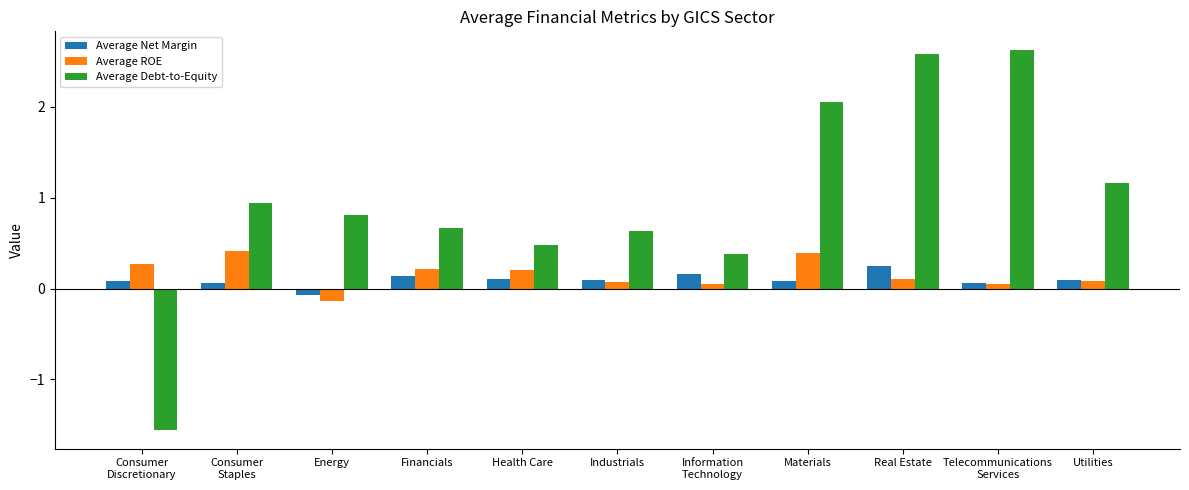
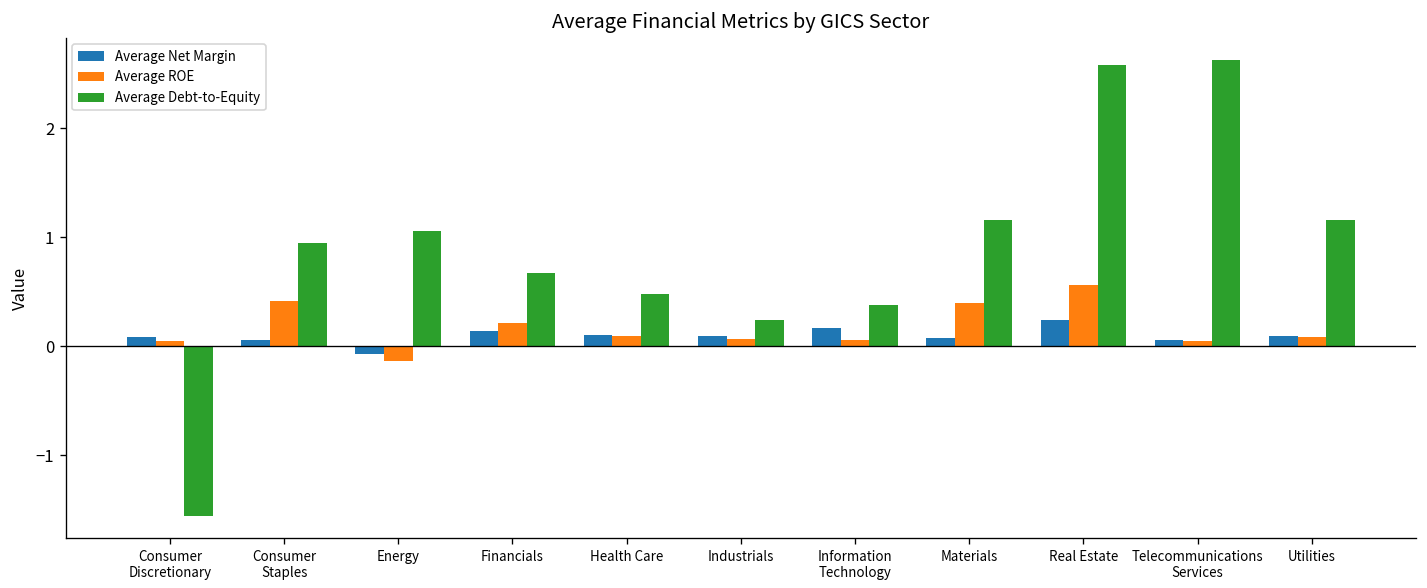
  {
    "Average Net Margin": {
      "Consumer Discretionary": 0.1,
      "Consumer Staples": 0.1,
      "Energy": -0.1,
      "Financials": 0.1,
      "Health Care": 0.1,
      "Industrials": 0.1,
      "Information Technology": 0.2,
      "Materials": 0.1,
      "Real Estate": 0.2,
      "Telecommunications Services": 0.1,
      "Utilities": 0.1
    },
    "Average ROE": {
-     "Consumer Discretionary": 0.3,
+     "Consumer Discretionary": 0.0,
      "Consumer Staples": 0.4,
      "Energy": -0.1,
      "Financials": 0.2,
-     "Health Care": 0.2,
+     "Health Care": 0.1,
      "Industrials": 0.1,
      "Information Technology": 0.1,
      "Materials": 0.4,
-     "Real Estate": 0.1,
+     "Real Estate": 0.6,
      "Telecommunications Services": 0.0,
      "Utilities": 0.1
    },
    "Average Debt-to-Equity": {
      "Consumer Discretionary": -1.6,
      "Consumer Staples": 0.9,
-     "Energy": 0.8,
+     "Energy": 1.1,
      "Financials": 0.7,
      "Health Care": 0.5,
-     "Industrials": 0.6,
+     "Industrials": 0.2,
      "Information Technology": 0.4,
-     "Materials": 2.1,
+     "Materials": 1.2,
      "Real Estate": 2.6,
      "Telecommunications Services": 2.6,
      "Utilities": 1.2
    }
  }
